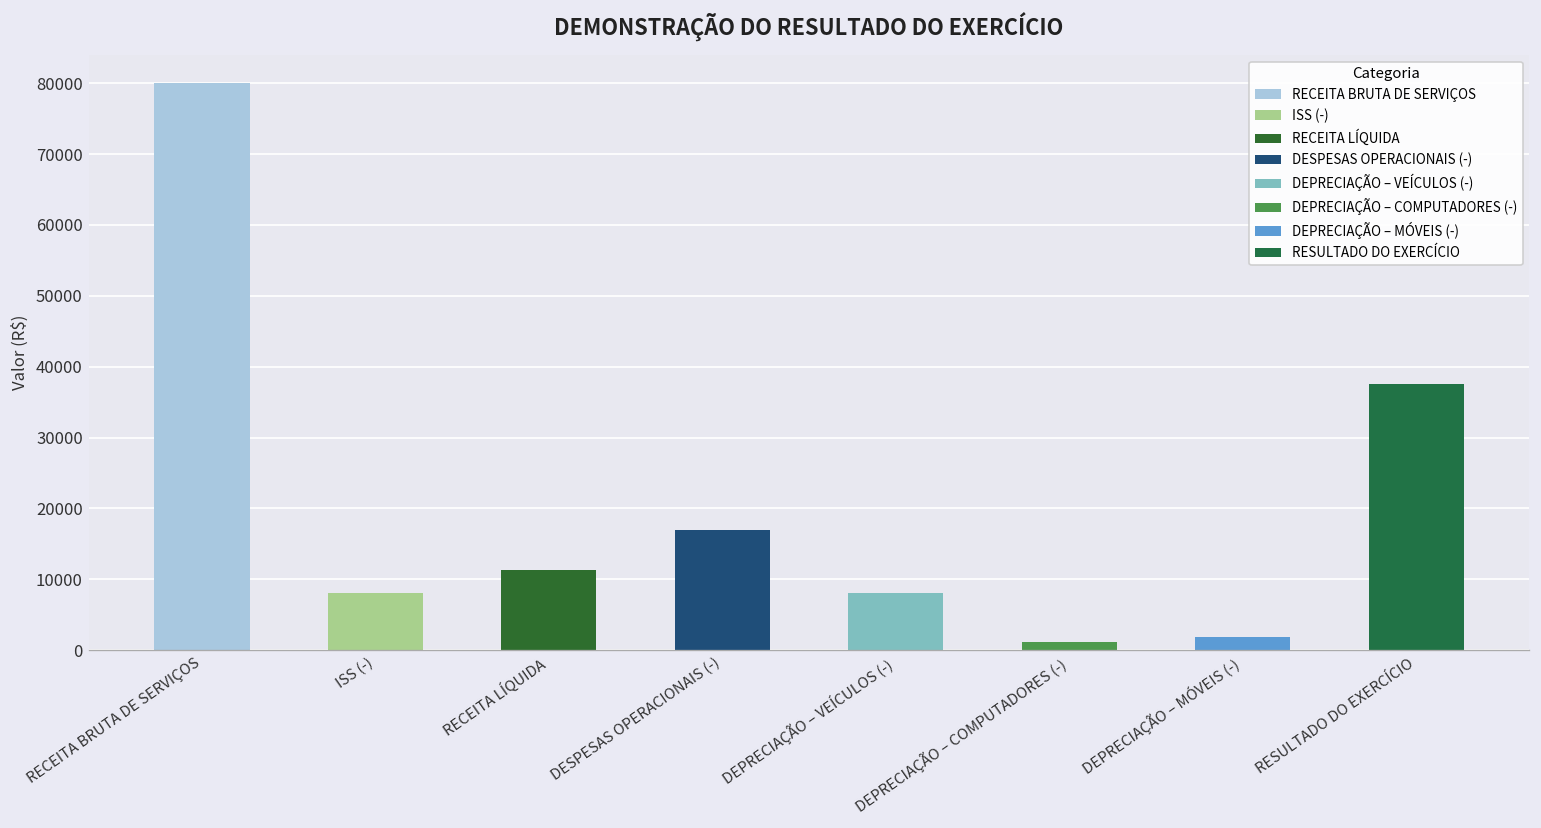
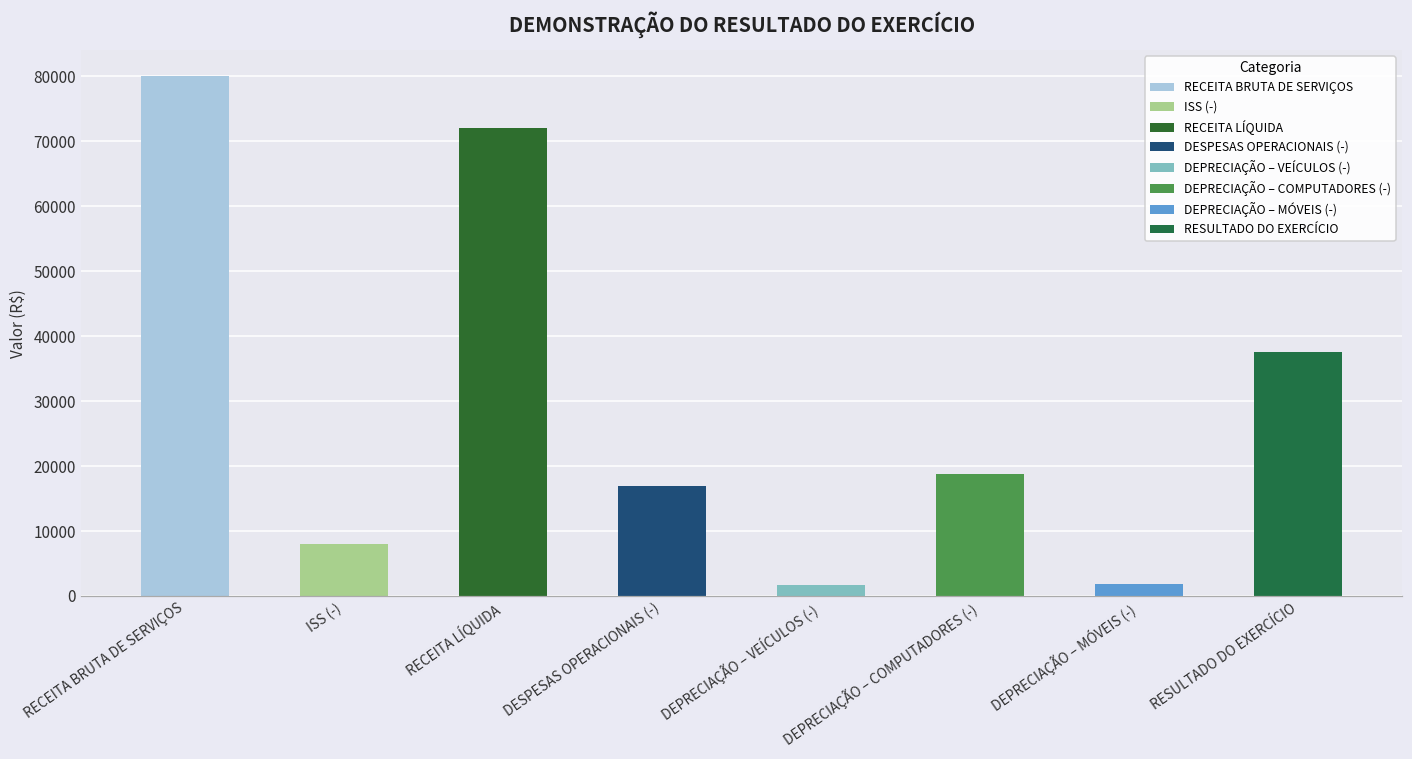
  {
    "RECEITA BRUTA DE SERVIÇOS": 80000,
    "ISS (-)": 8000,
-   "RECEITA LÍQUIDA": 11000,
+   "RECEITA LÍQUIDA": 72000,
    "DESPESAS OPERACIONAIS (-)": 17000,
-   "DEPRECIAÇÃO – VEÍCULOS (-)": 8000,
-   "DEPRECIAÇÃO – COMPUTADORES (-)": 1000,
+   "DEPRECIAÇÃO – VEÍCULOS (-)": 2000,
+   "DEPRECIAÇÃO – COMPUTADORES (-)": 19000,
    "DEPRECIAÇÃO – MÓVEIS (-)": 2000,
    "RESULTADO DO EXERCÍCIO": 38000
  }
